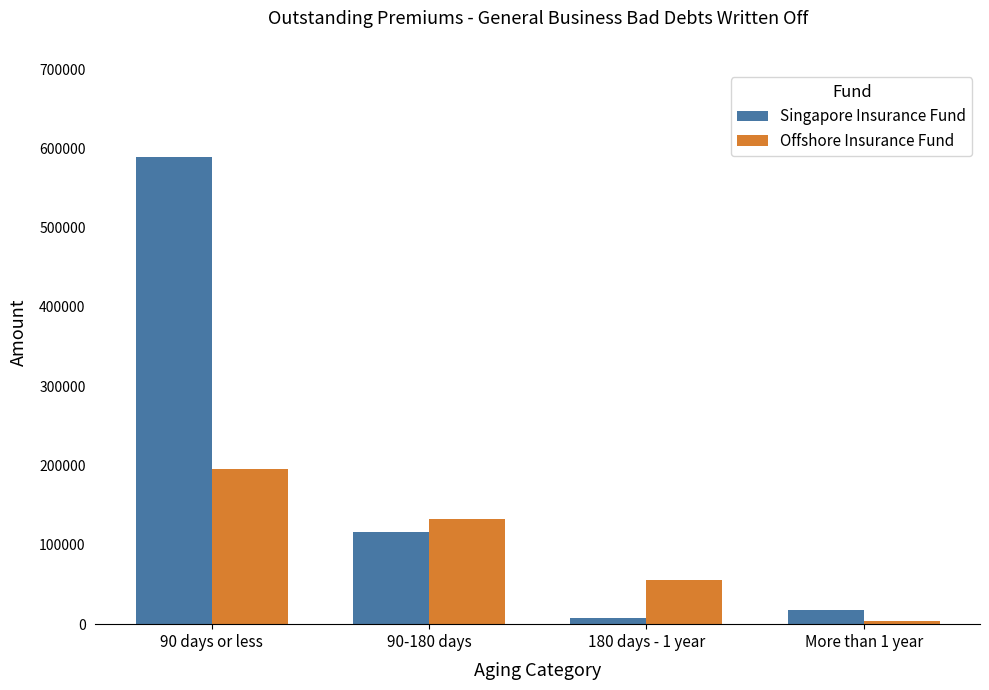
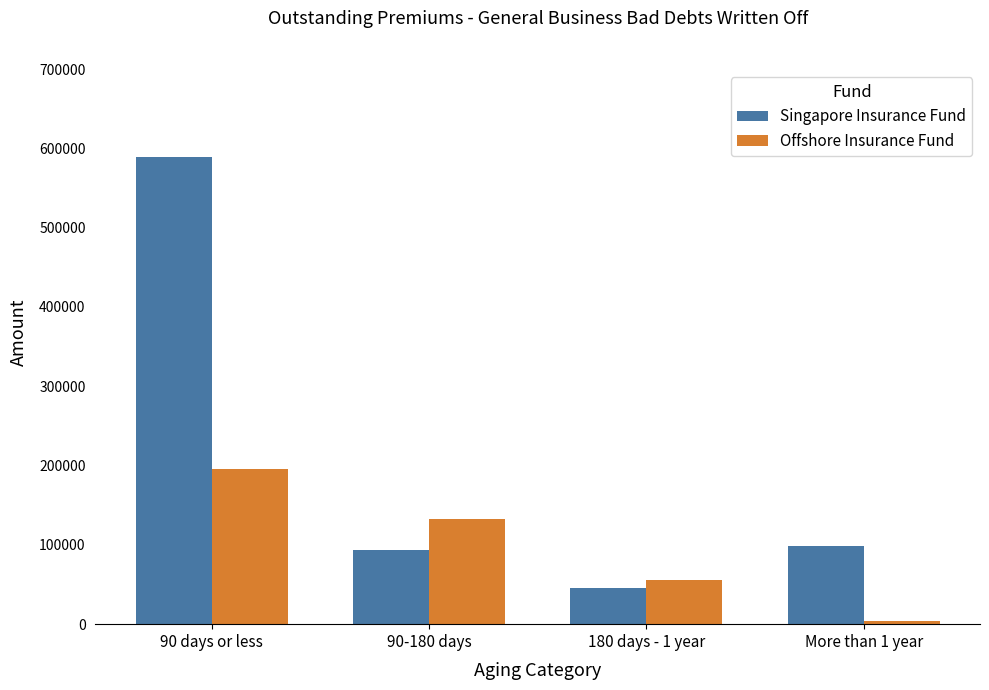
  {
    "Singapore Insurance Fund": {
      "90 days or less": 590000,
-     "90-180 days": 120000,
-     "180 days - 1 year": 10000,
-     "More than 1 year": 20000
+     "90-180 days": 90000,
+     "180 days - 1 year": 50000,
+     "More than 1 year": 100000
    },
    "Offshore Insurance Fund": {
      "90 days or less": 200000,
      "90-180 days": 130000,
      "180 days - 1 year": 60000,
      "More than 1 year": 0
    }
  }
